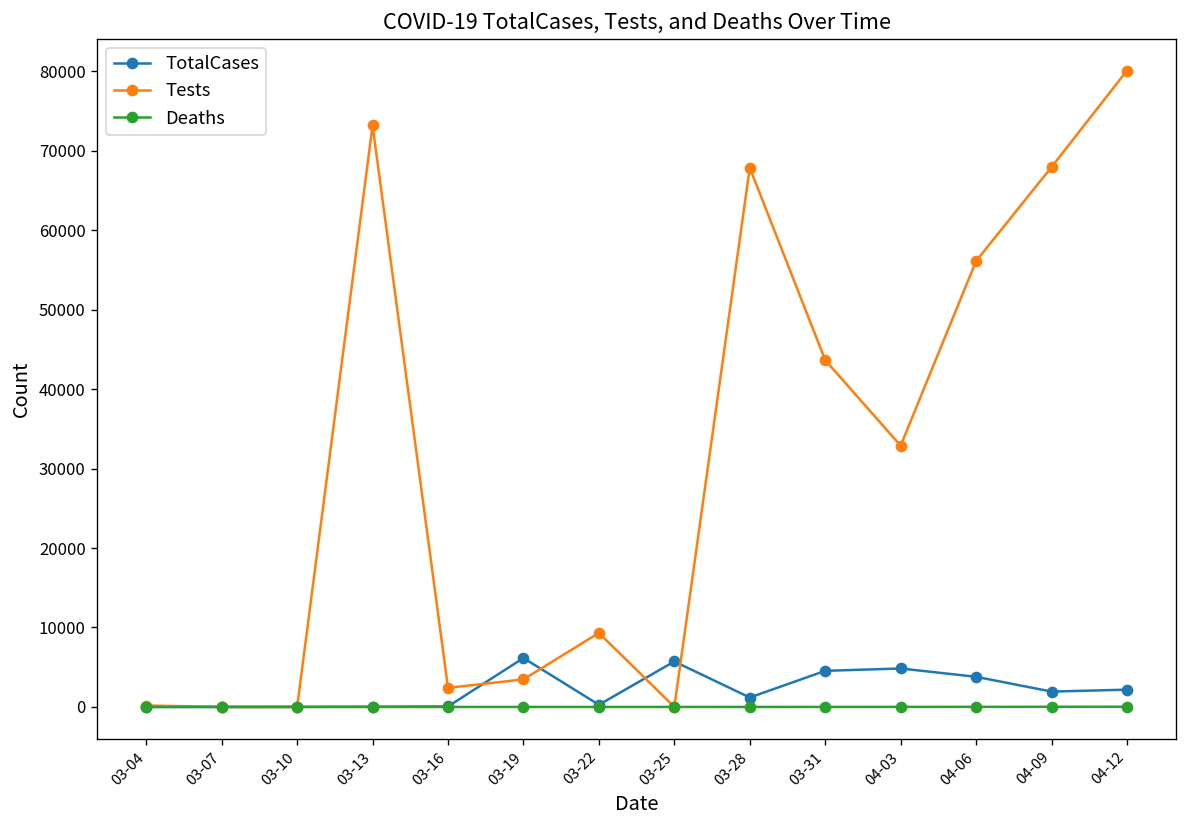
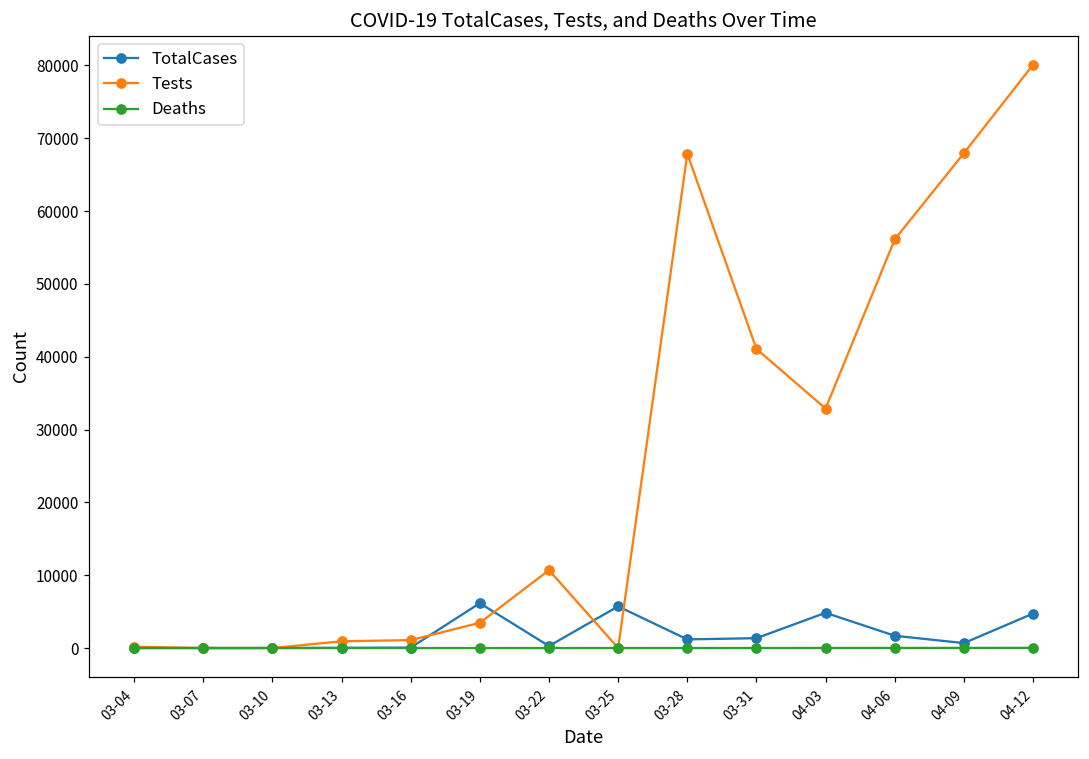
  {
    "TotalCases": {
      "03-19": 6000,
      "03-25": 6000,
      "03-28": 1000,
-     "03-31": 5000,
+     "03-31": 1000,
      "04-03": 5000,
-     "04-06": 4000,
-     "04-09": 2000,
-     "04-12": 2000
+     "04-06": 2000,
+     "04-09": 1000,
+     "04-12": 5000
    },
    "Tests": {
-     "03-13": 73000,
-     "03-16": 2000,
+     "03-13": 1000,
+     "03-16": 1000,
      "03-19": 3000,
-     "03-22": 9000,
+     "03-22": 11000,
      "03-28": 68000,
-     "03-31": 44000,
+     "03-31": 41000,
      "04-03": 33000,
      "04-06": 56000,
      "04-09": 68000,
      "04-12": 80000
    },
    "Deaths": {
      "03-19": 0,
      "03-28": 0,
      "03-31": 0,
      "04-03": 0,
      "04-06": 0,
      "04-09": 0,
      "04-12": 0
    }
  }
